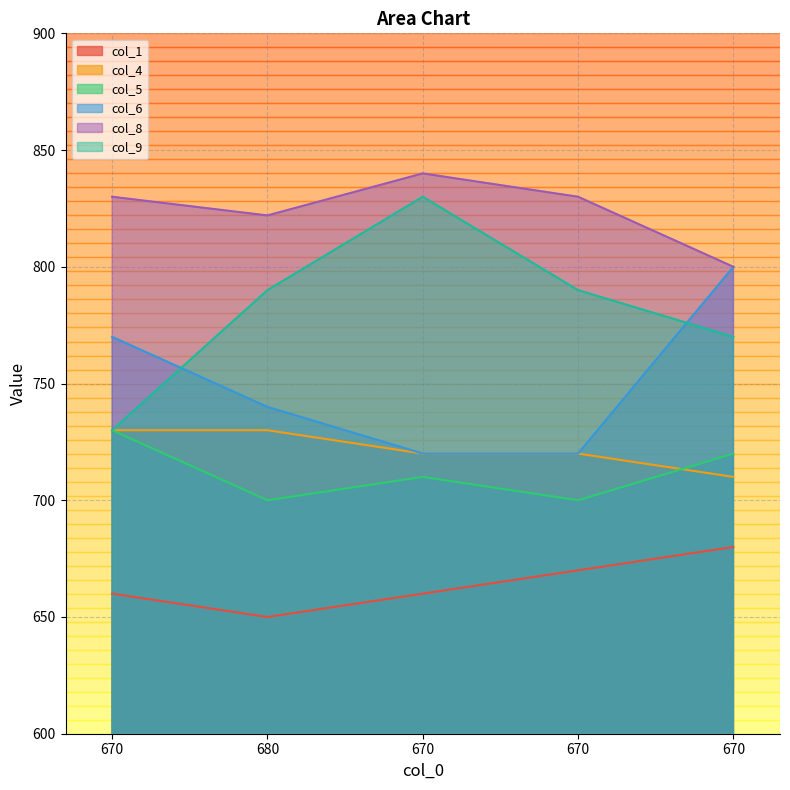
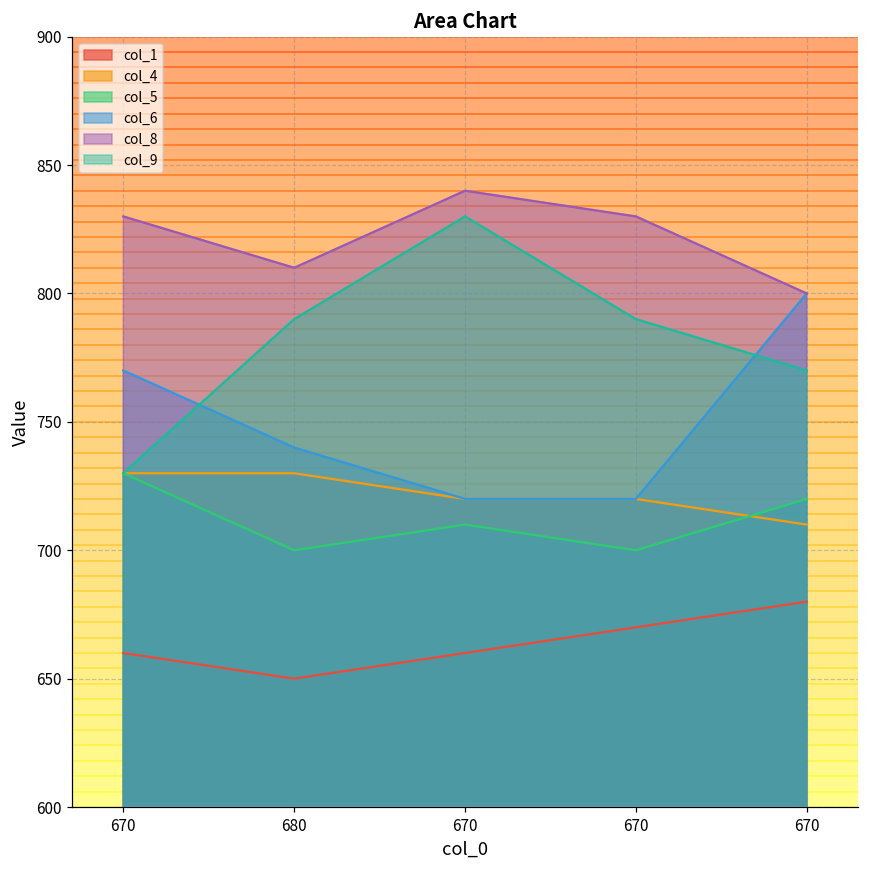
  {
    "col_1": {
      "680": 650
    },
    "col_4": {
      "680": 730
    },
    "col_8": {
-     "680": 822
+     "680": 810
    }
  }
